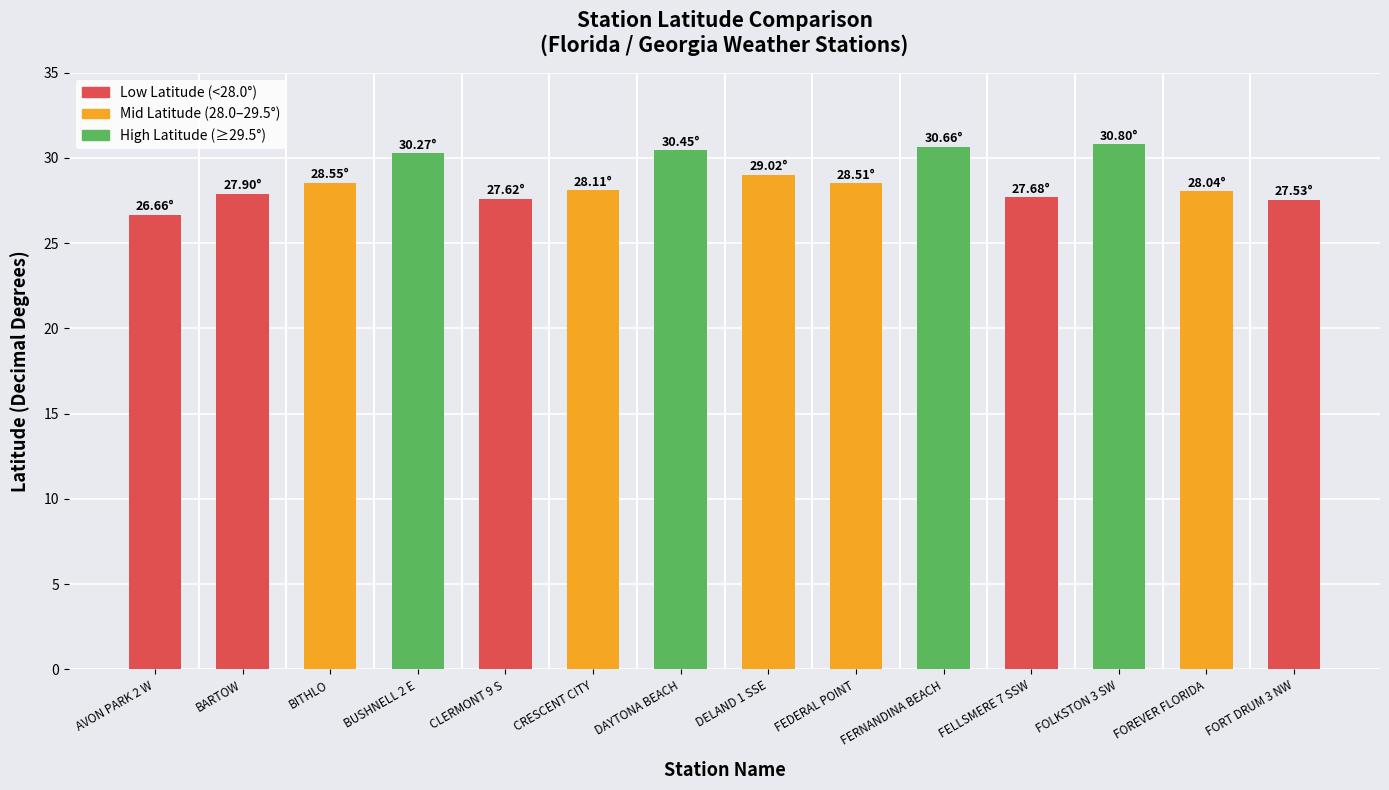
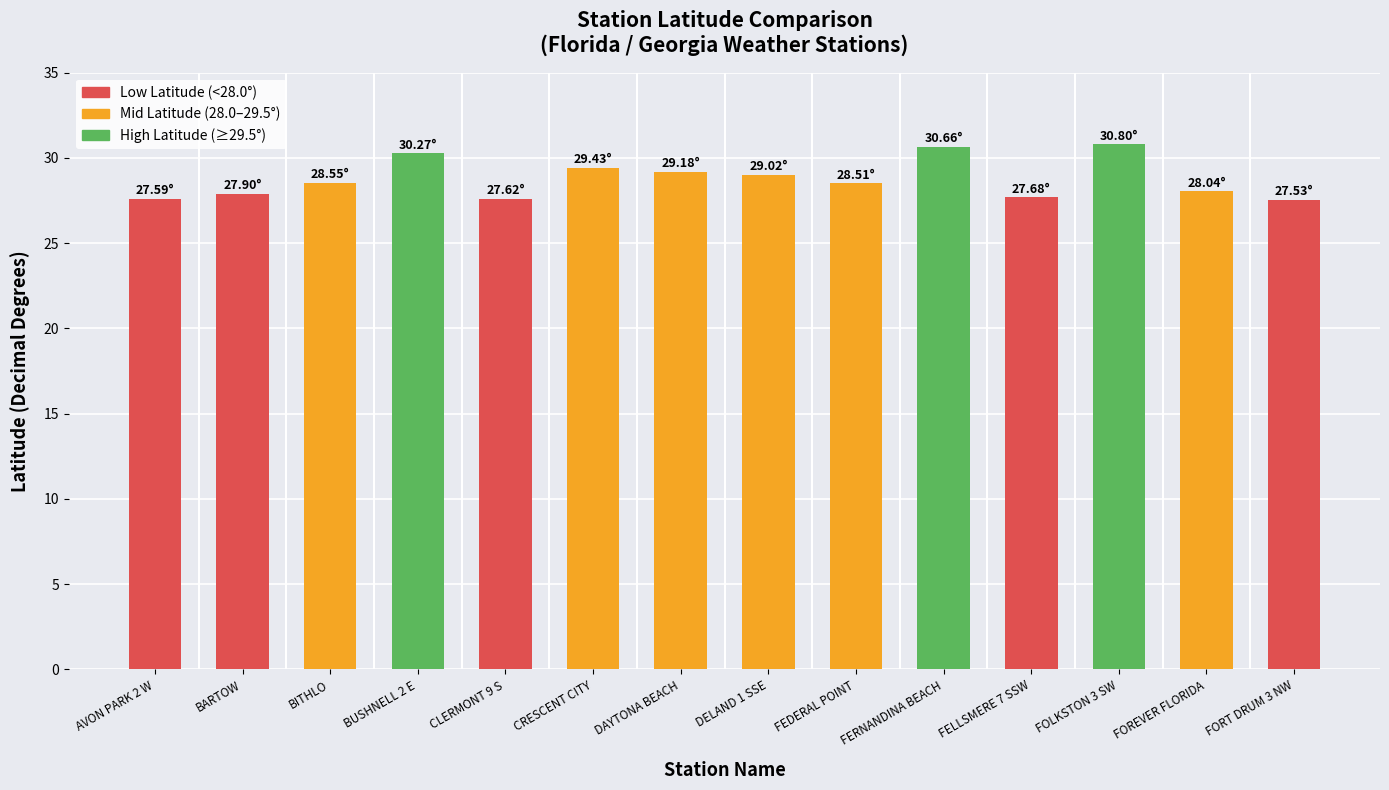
  {
-   "AVON PARK 2 W": "26.66°",
+   "AVON PARK 2 W": "27.59°",
    "BARTOW": "27.90°",
    "BITHLO": "28.55°",
    "BUSHNELL 2 E": "30.27°",
    "CLERMONT 9 S": "27.62°",
-   "CRESCENT CITY": "28.11°",
-   "DAYTONA BEACH": "30.45°",
+   "CRESCENT CITY": "29.43°",
+   "DAYTONA BEACH": "29.18°",
    "DELAND 1 SSE": "29.02°",
    "FEDERAL POINT": "28.51°",
    "FERNANDINA BEACH": "30.66°",
    "FELLSMERE 7 SSW": "27.68°",
    "FOLKSTON 3 SW": "30.80°",
    "FOREVER FLORIDA": "28.04°",
    "FORT DRUM 3 NW": "27.53°"
  }
